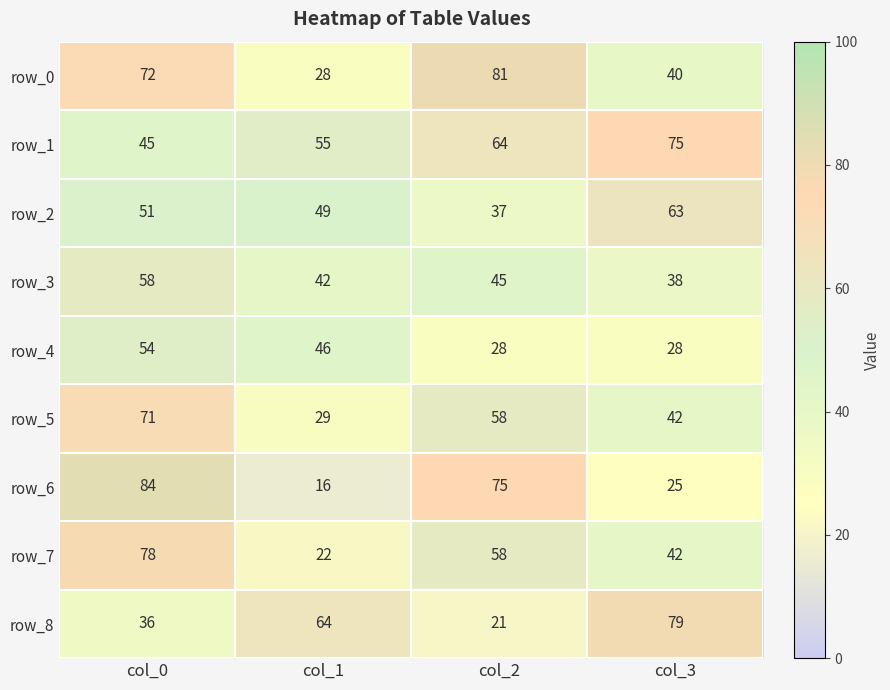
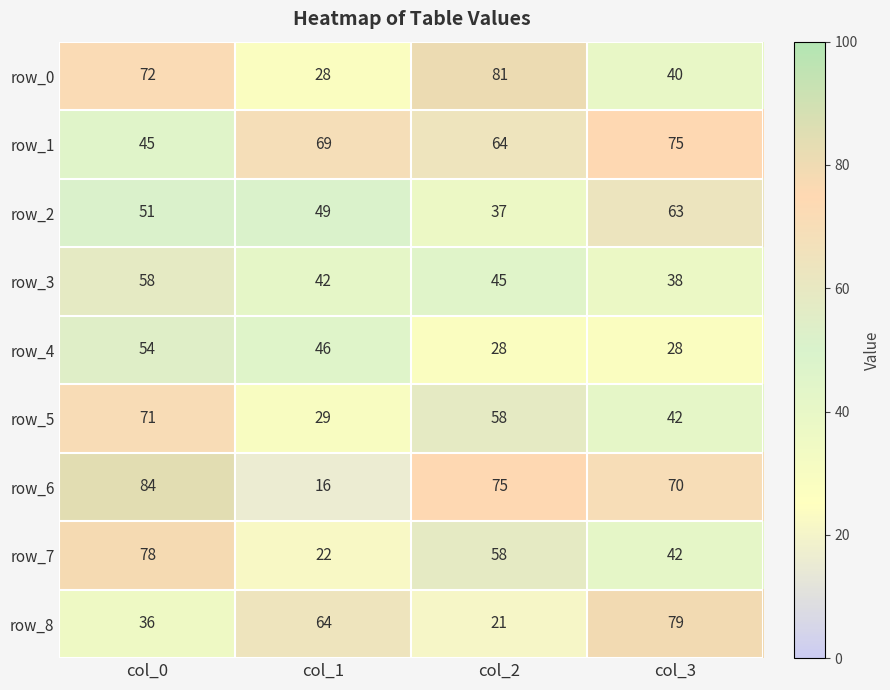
  {
    "row_0": {
      "col_0": 72,
      "col_1": 28,
      "col_2": 81,
      "col_3": 40
    },
    "row_1": {
      "col_0": 45,
-     "col_1": 55,
+     "col_1": 69,
      "col_2": 64,
      "col_3": 75
    },
    "row_2": {
      "col_0": 51,
      "col_1": 49,
      "col_2": 37,
      "col_3": 63
    },
    "row_3": {
      "col_0": 58,
      "col_1": 42,
      "col_2": 45,
      "col_3": 38
    },
    "row_4": {
      "col_0": 54,
      "col_1": 46,
      "col_2": 28,
      "col_3": 28
    },
    "row_5": {
      "col_0": 71,
      "col_1": 29,
      "col_2": 58,
      "col_3": 42
    },
    "row_6": {
      "col_0": 84,
      "col_1": 16,
      "col_2": 75,
-     "col_3": 25
+     "col_3": 70
    },
    "row_7": {
      "col_0": 78,
      "col_1": 22,
      "col_2": 58,
      "col_3": 42
    },
    "row_8": {
      "col_0": 36,
      "col_1": 64,
      "col_2": 21,
      "col_3": 79
    }
  }
